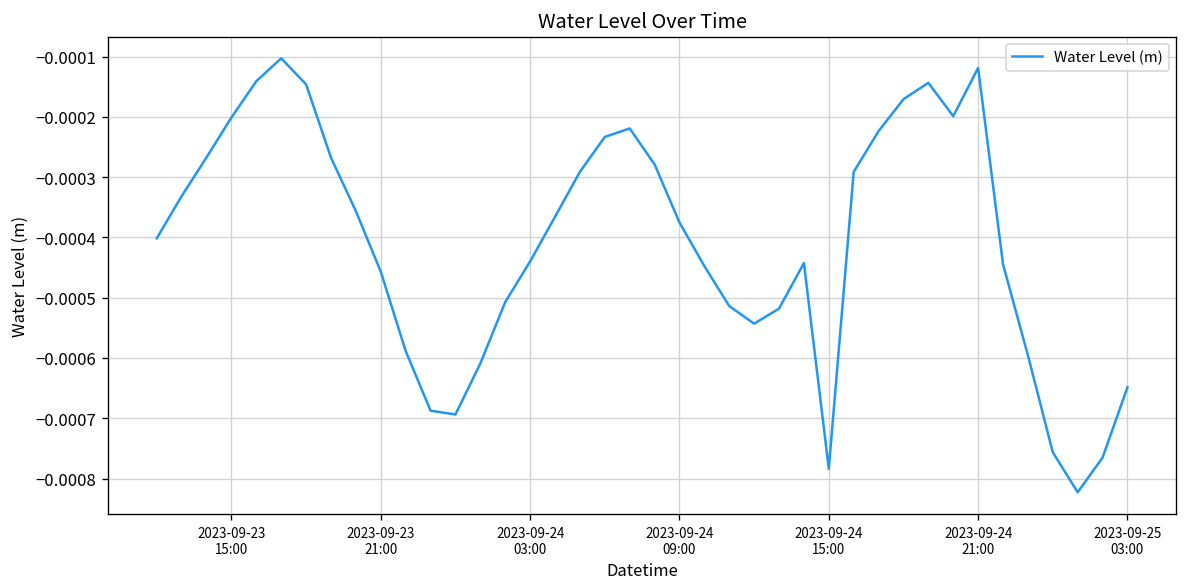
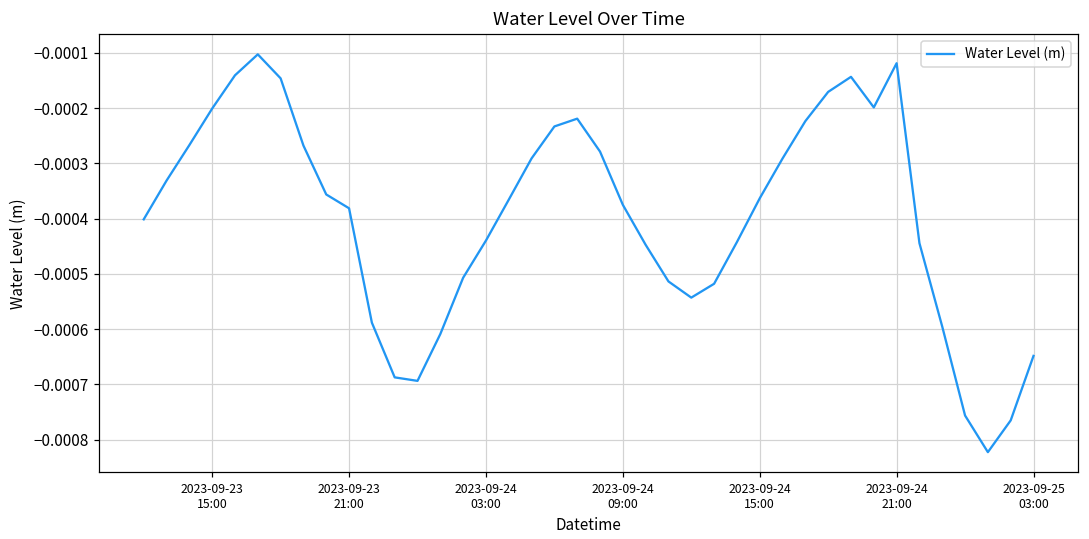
  {
    "2023-09-23 15:00": -0.00020,
-   "2023-09-23 21:00": -0.00046,
+   "2023-09-23 21:00": -0.00038,
    "2023-09-24 03:00": -0.00044,
    "2023-09-24 09:00": -0.00038,
-   "2023-09-24 15:00": -0.00078,
+   "2023-09-24 15:00": -0.00036,
    "2023-09-24 21:00": -0.00012,
    "2023-09-25 03:00": -0.00065
  }
